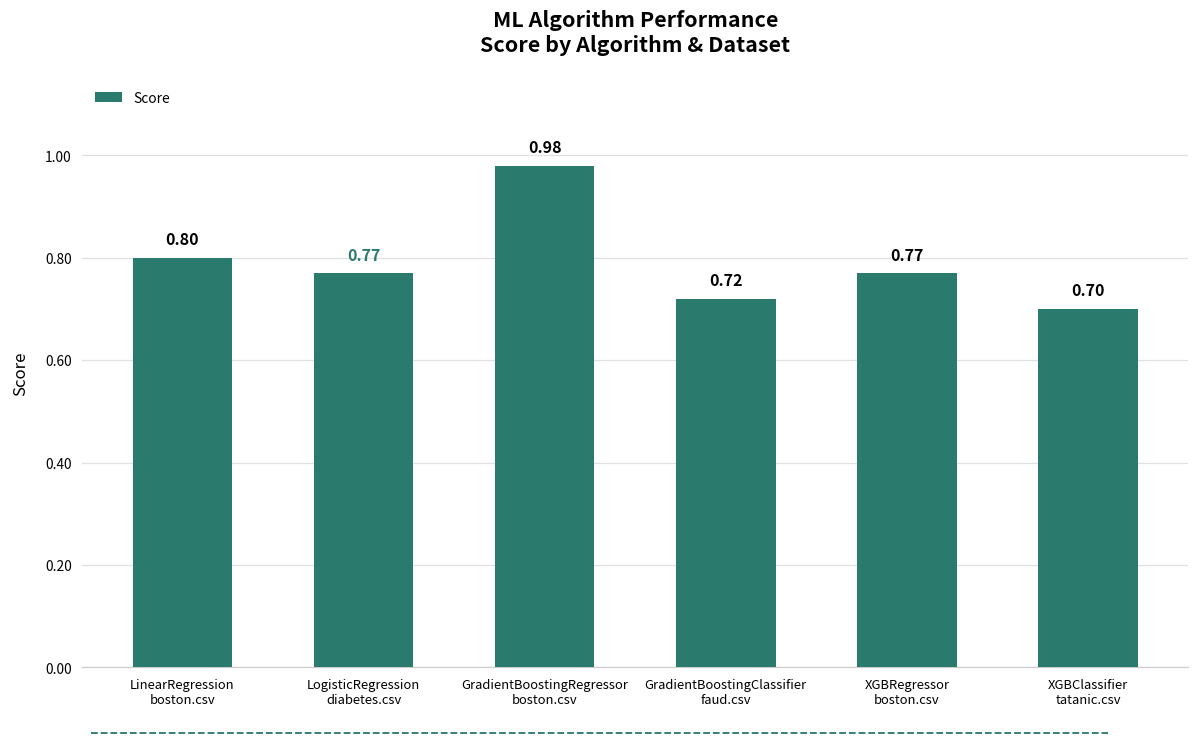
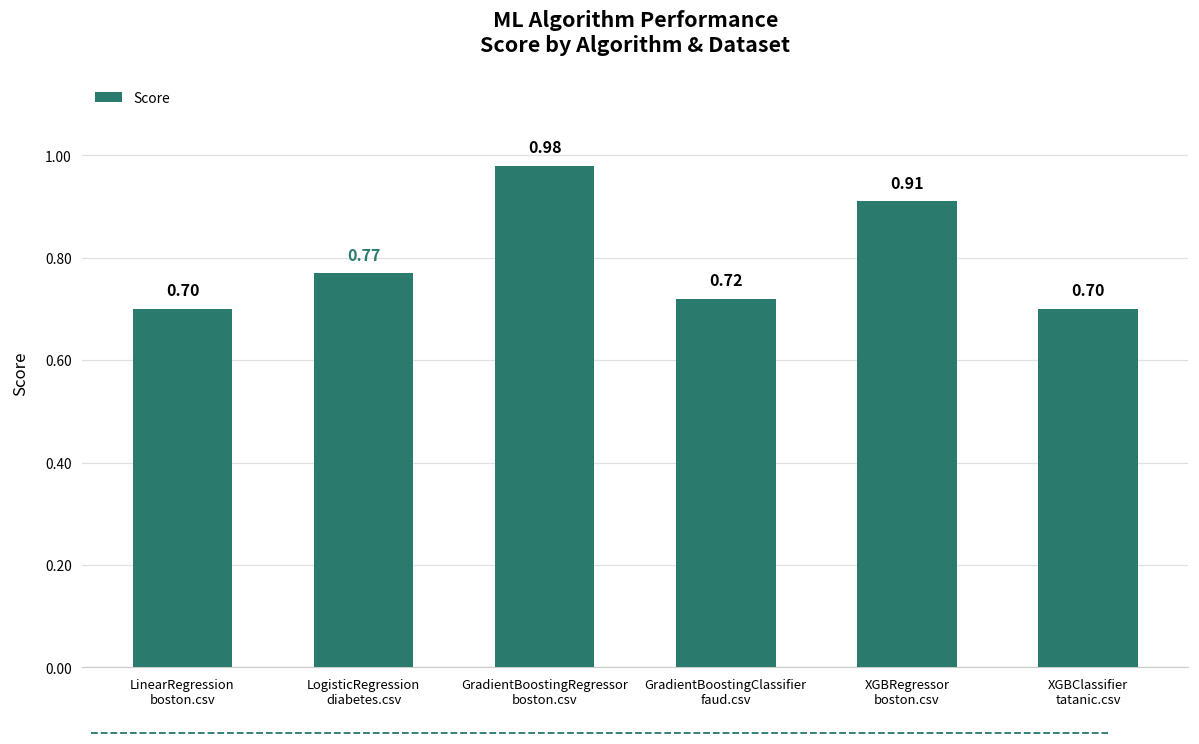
  {
-   "LinearRegression boston.csv": 0.80,
+   "LinearRegression boston.csv": 0.70,
    "LogisticRegression diabetes.csv": 0.77,
    "GradientBoostingRegressor boston.csv": 0.98,
    "GradientBoostingClassifier faud.csv": 0.72,
-   "XGBRegressor boston.csv": 0.77,
+   "XGBRegressor boston.csv": 0.91,
    "XGBClassifier tatanic.csv": 0.70
  }
